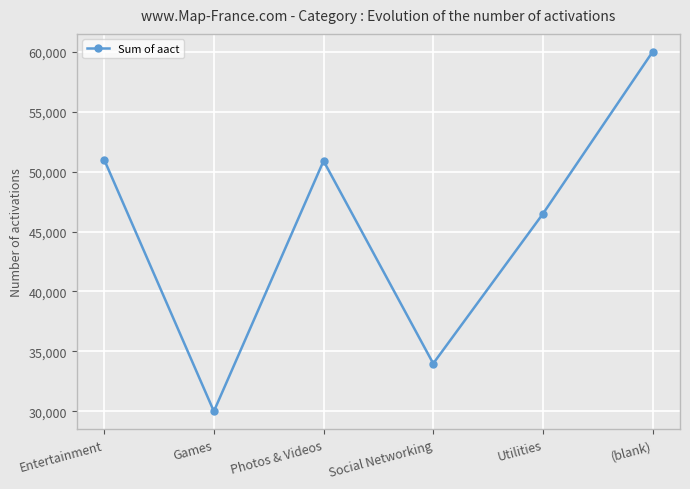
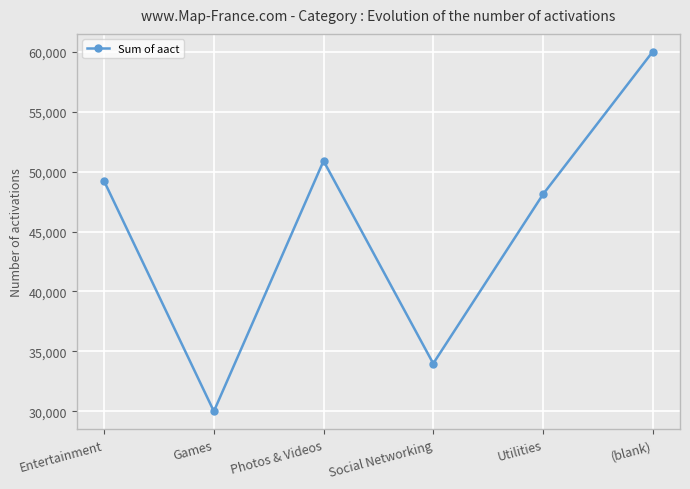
  {
-   "Entertainment": "51,000",
+   "Entertainment": "49,200",
    "Games": "30,000",
    "Photos & Videos": "50,900",
    "Social Networking": "34,000",
-   "Utilities": "46,500",
+   "Utilities": "48,100",
    "(blank)": "60,000"
  }
